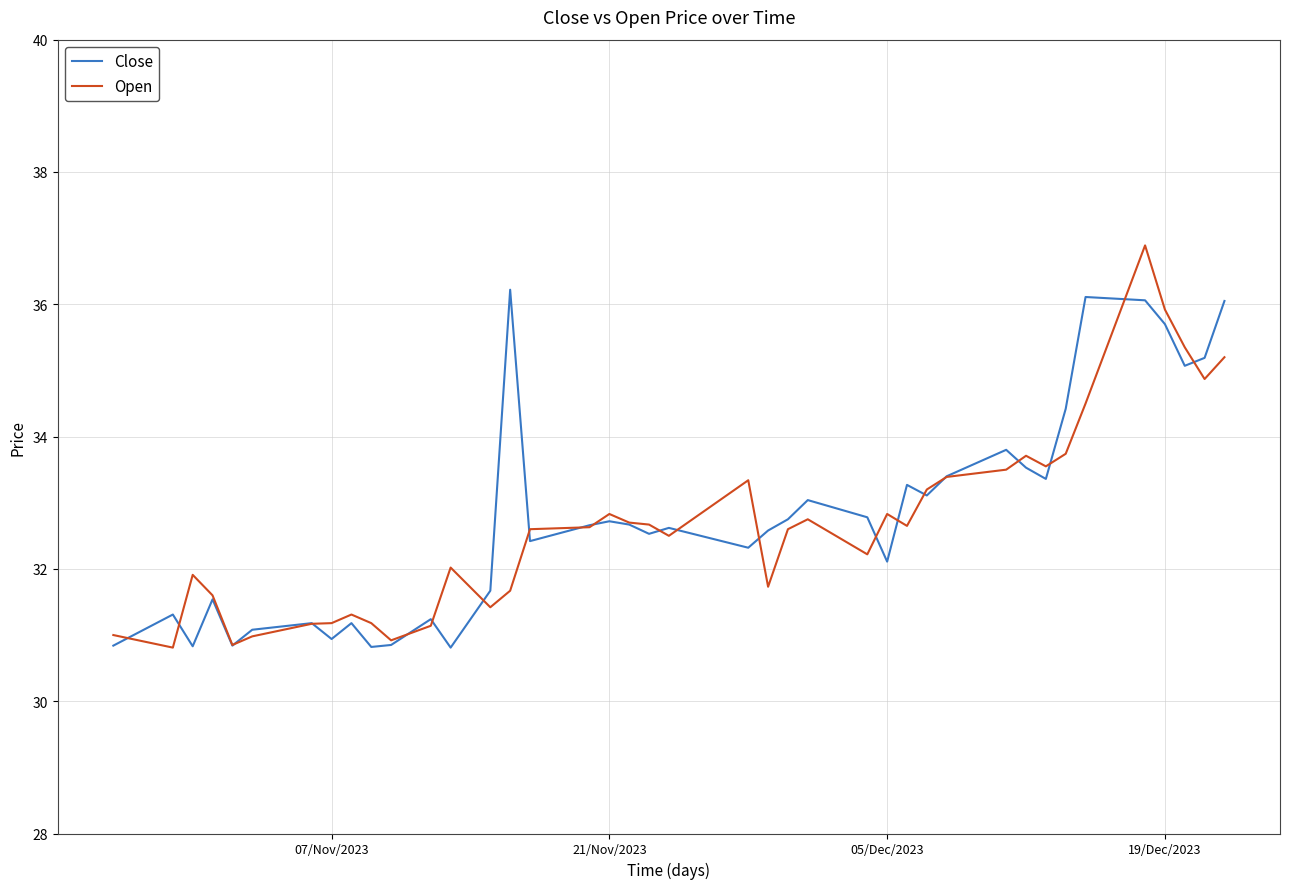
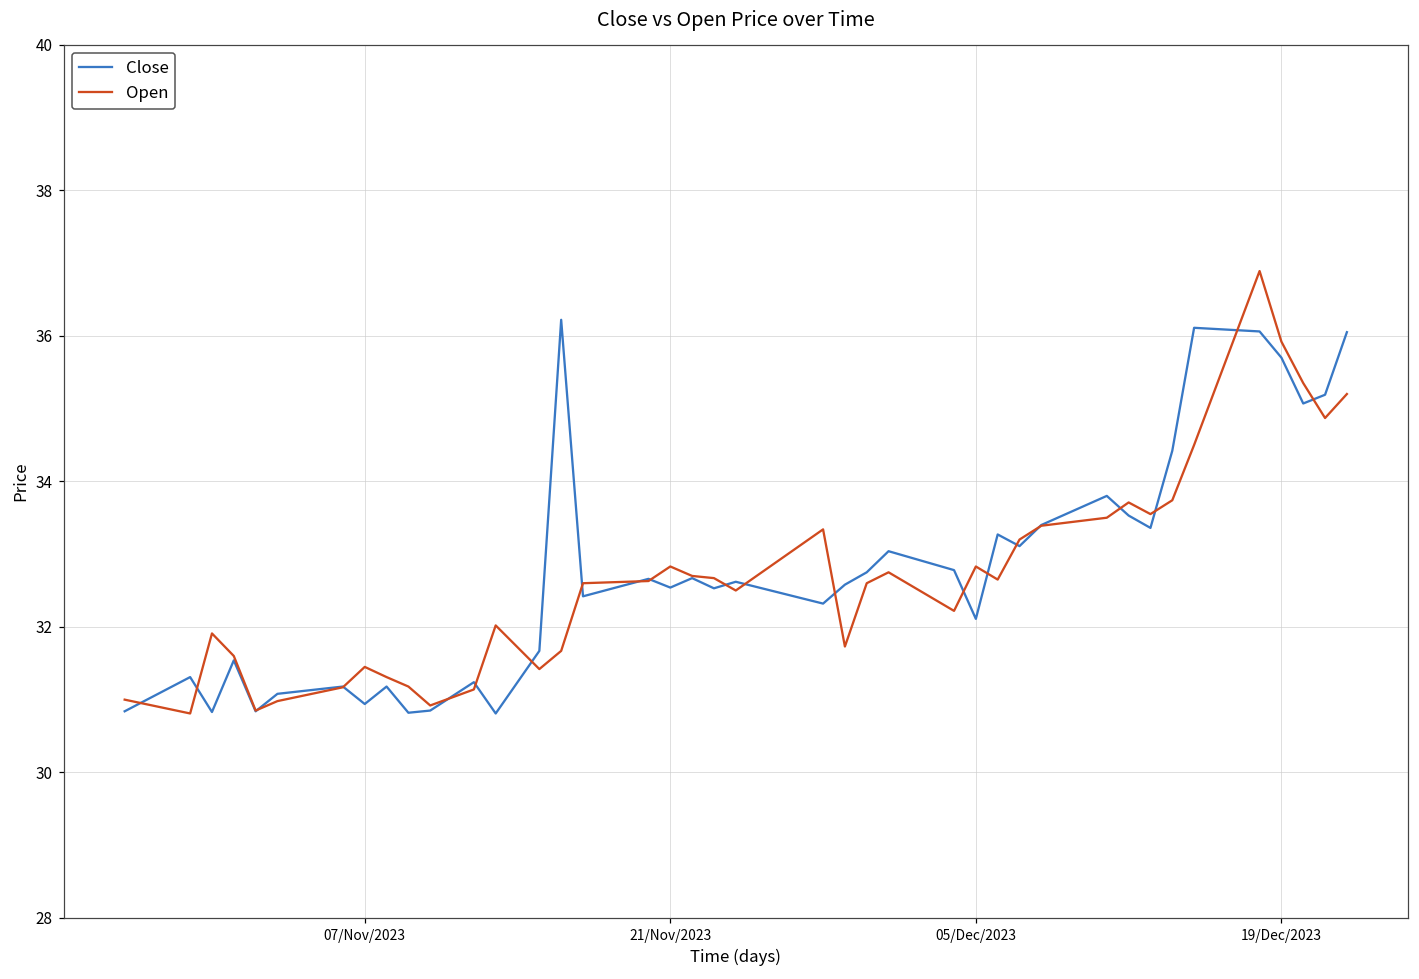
  {
    "Close": {
      "07/Nov/2023": 30.9,
-     "21/Nov/2023": 32.7,
+     "21/Nov/2023": 32.5,
      "05/Dec/2023": 32.1,
      "19/Dec/2023": 35.7
    },
    "Open": {
-     "07/Nov/2023": 31.2,
+     "07/Nov/2023": 31.5,
      "21/Nov/2023": 32.8,
      "05/Dec/2023": 32.8,
      "19/Dec/2023": 35.9
    }
  }
